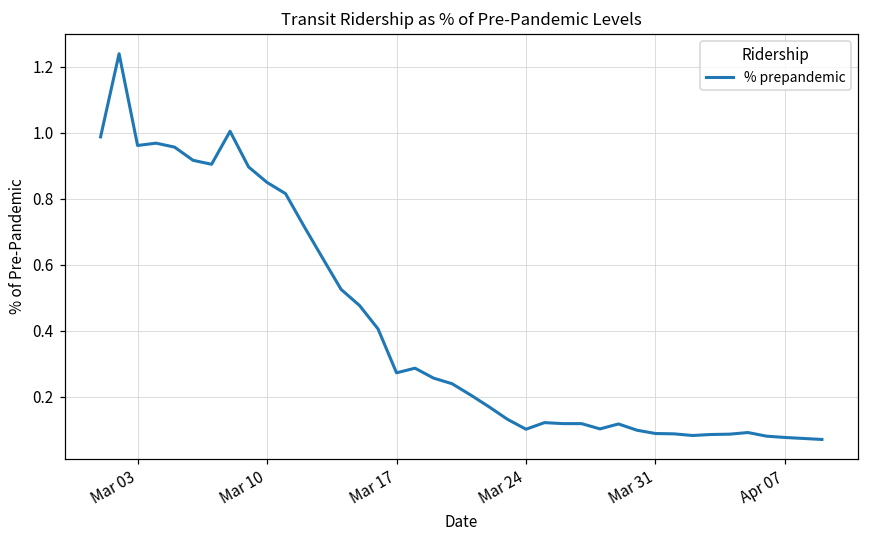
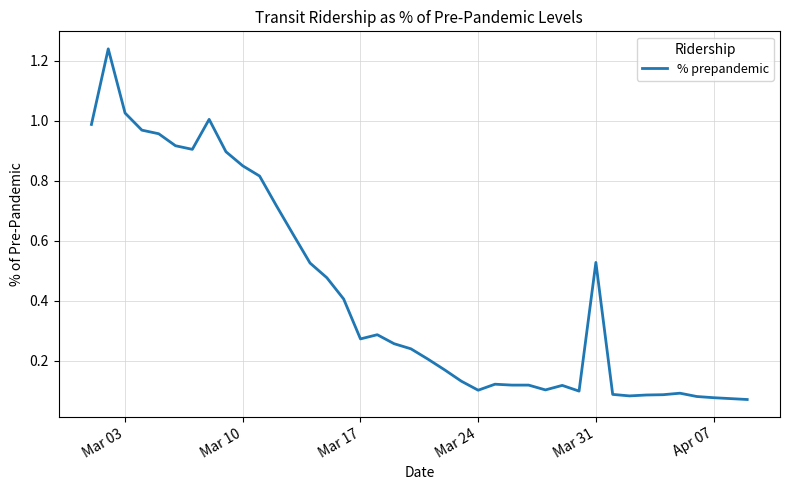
  {
-   "Mar 03": 0.96,
+   "Mar 03": 1.03,
    "Mar 10": 0.85,
    "Mar 17": 0.27,
    "Mar 24": 0.10,
-   "Mar 31": 0.09,
+   "Mar 31": 0.53,
    "Apr 07": 0.08
  }
